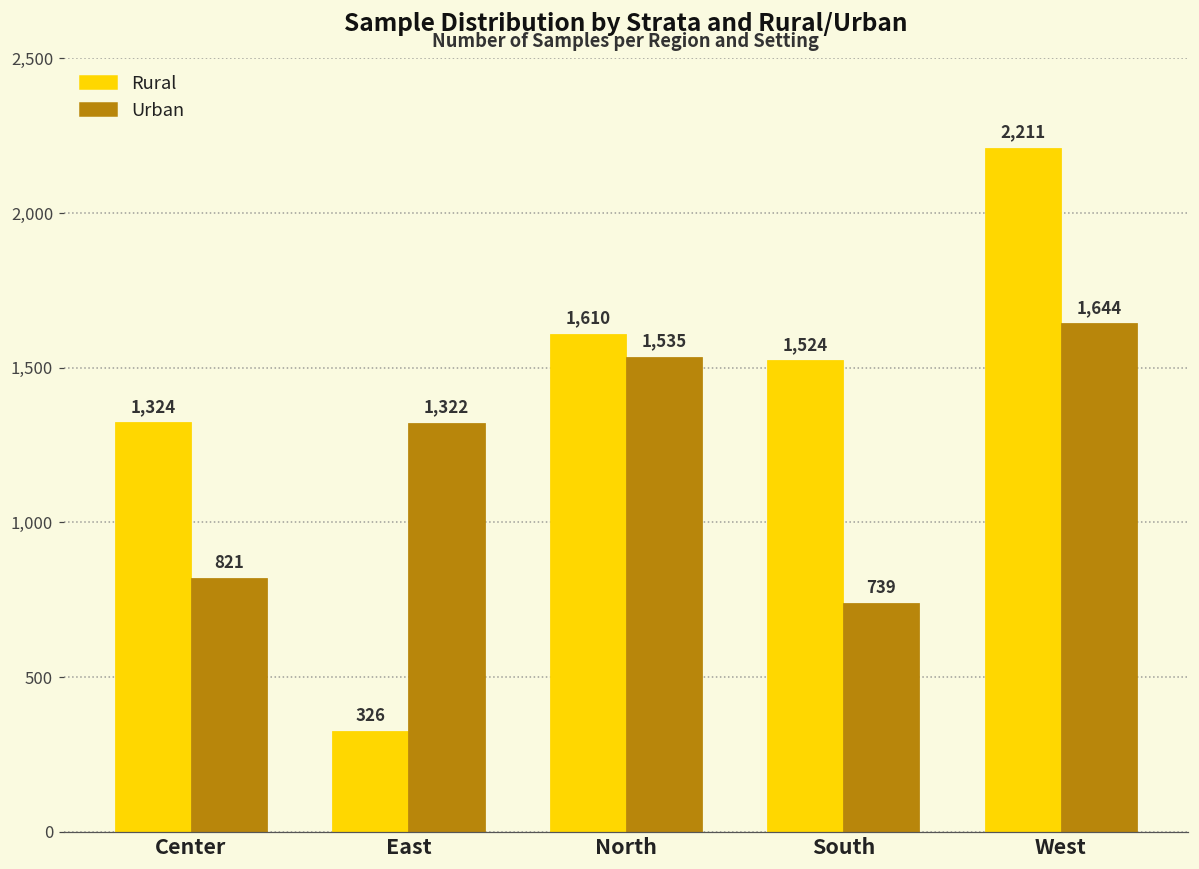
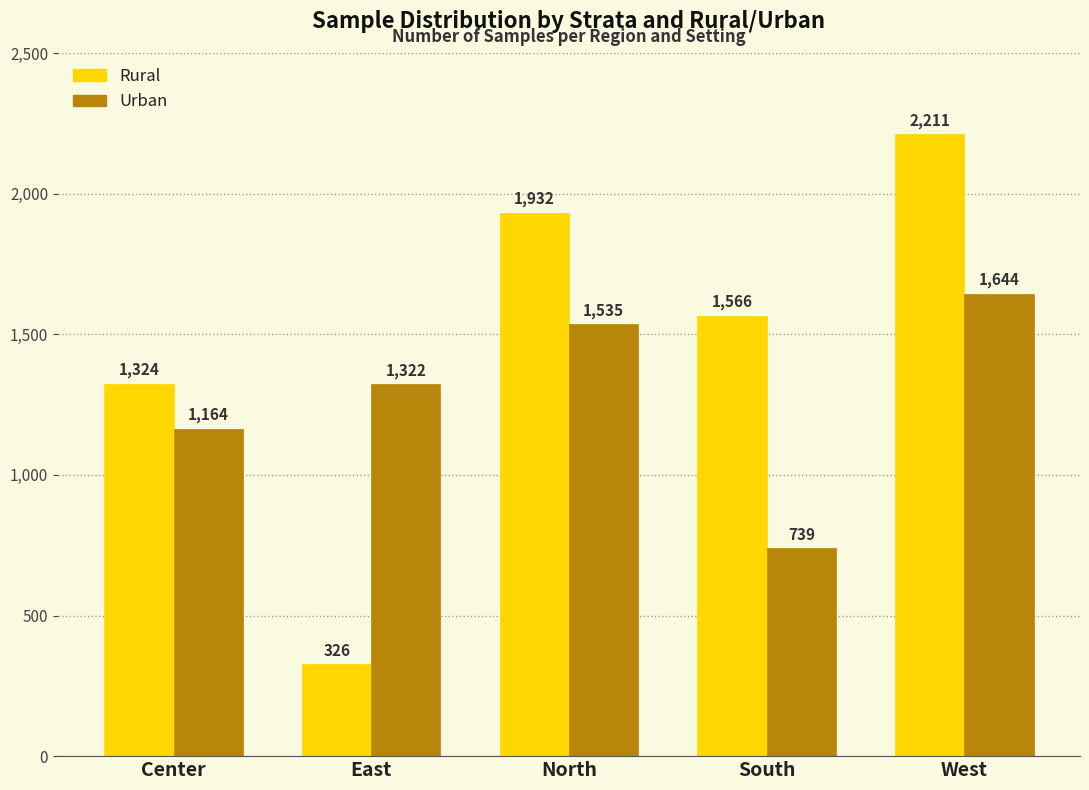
  {
    "Rural": {
      "Center": "1,324",
      "East": "326",
-     "North": "1,610",
-     "South": "1,524",
+     "North": "1,932",
+     "South": "1,566",
      "West": "2,211"
    },
    "Urban": {
-     "Center": "821",
+     "Center": "1,164",
      "East": "1,322",
      "North": "1,535",
      "South": "739",
      "West": "1,644"
    }
  }
